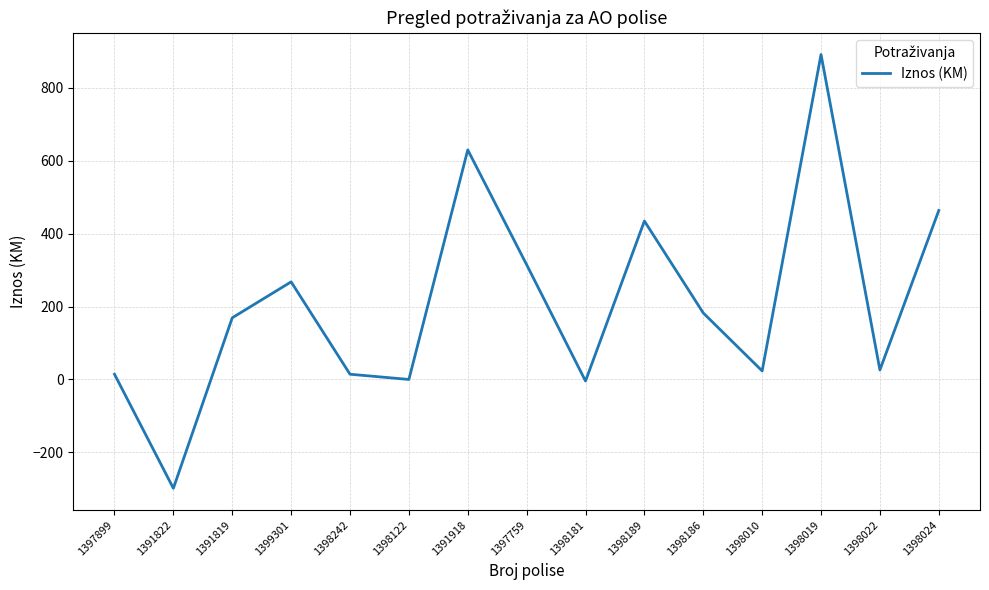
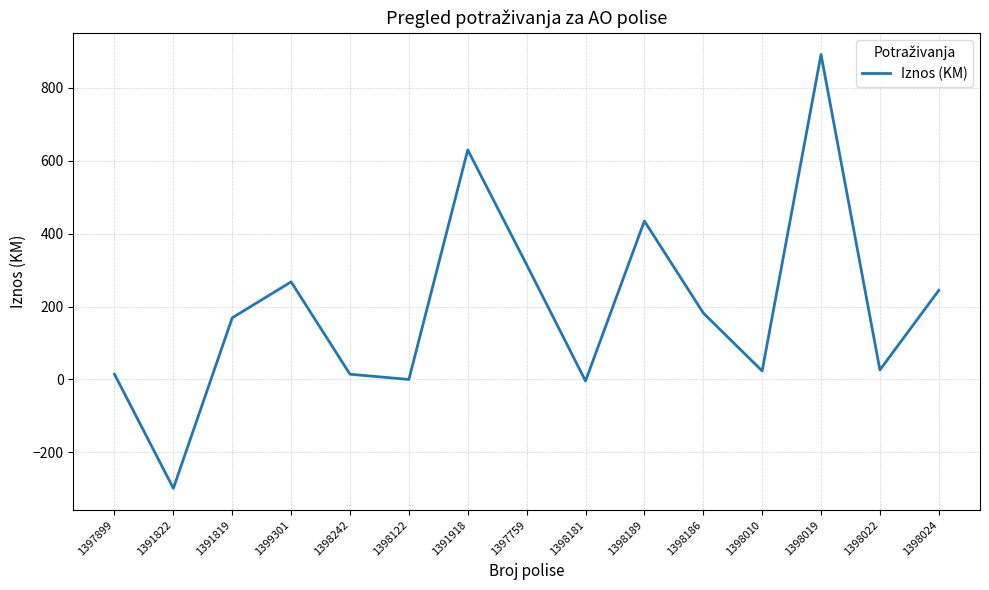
  {
    "1397899": 10,
    "1391822": -300,
    "1391819": 170,
    "1399301": 270,
    "1398242": 10,
    "1398122": 0,
    "1391918": 630,
    "1397759": 310,
    "1398181": 0,
    "1398189": 430,
    "1398186": 180,
    "1398010": 20,
    "1398019": 890,
    "1398022": 30,
-   "1398024": 460
+   "1398024": 240
  }
